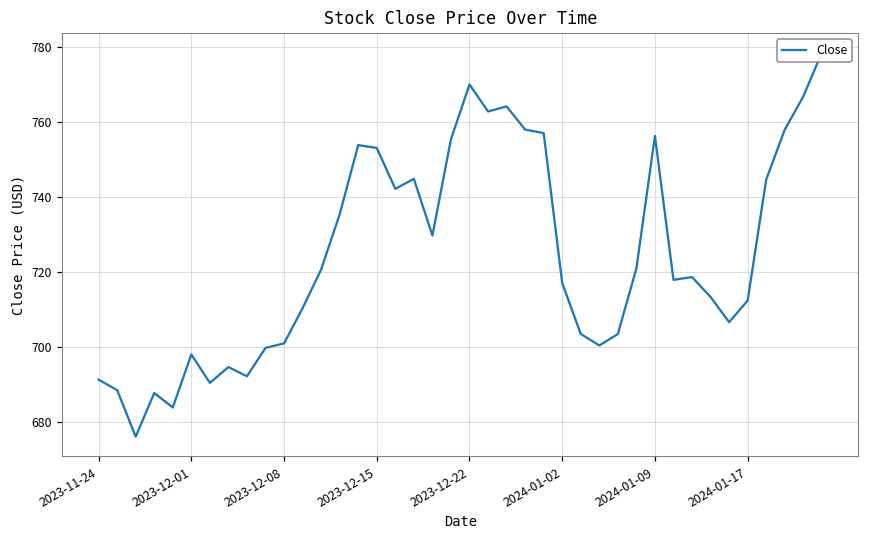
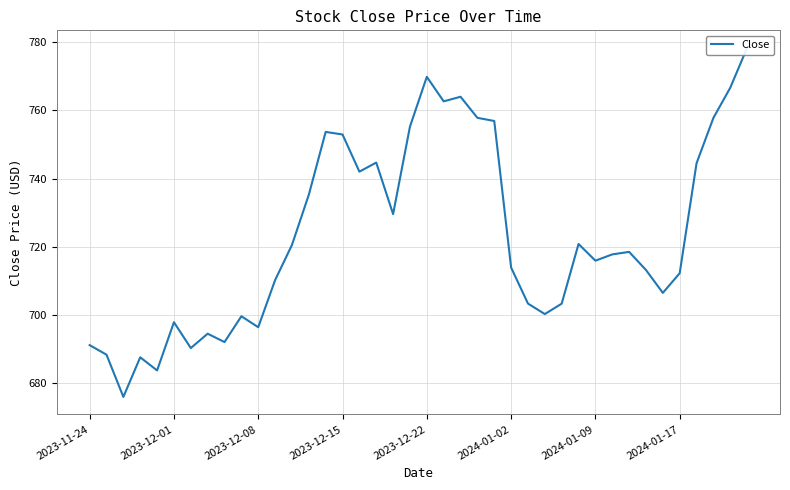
  {
    "2023-11-24": 691,
    "2023-12-01": 698,
-   "2023-12-08": 701,
+   "2023-12-08": 696,
    "2023-12-15": 753,
    "2023-12-22": 770,
-   "2024-01-02": 717,
-   "2024-01-09": 756,
+   "2024-01-02": 714,
+   "2024-01-09": 716,
    "2024-01-17": 712
  }
